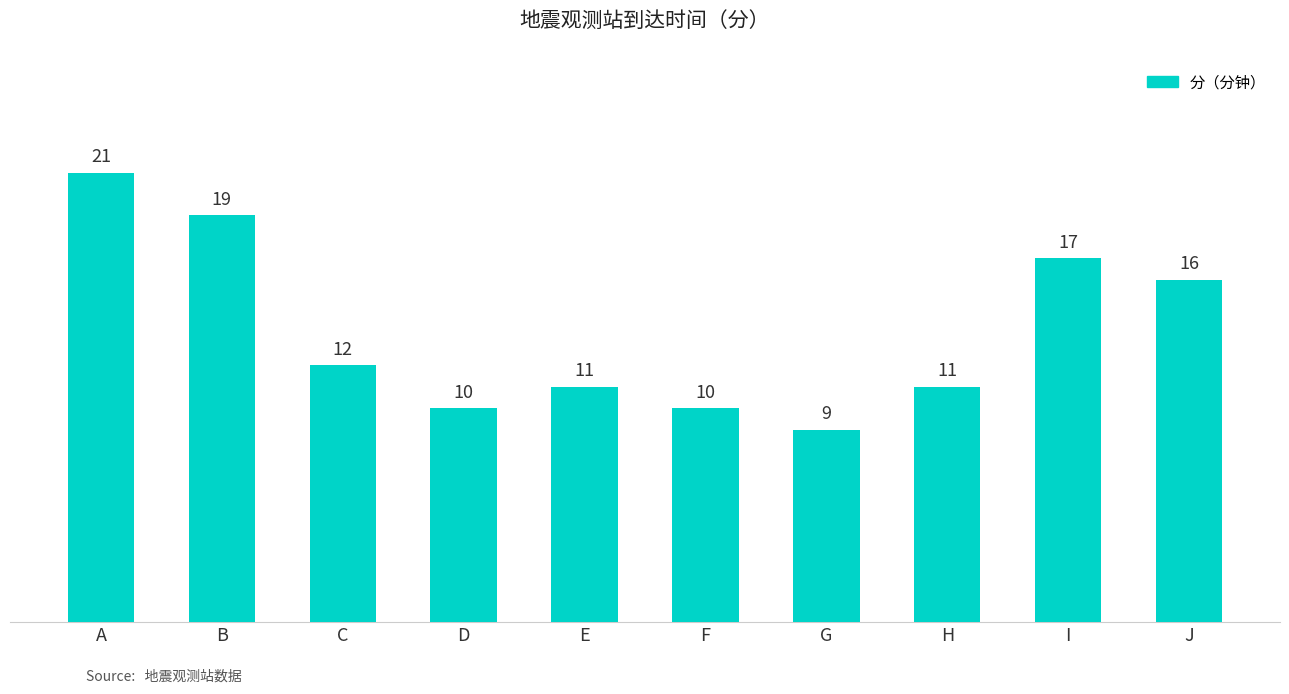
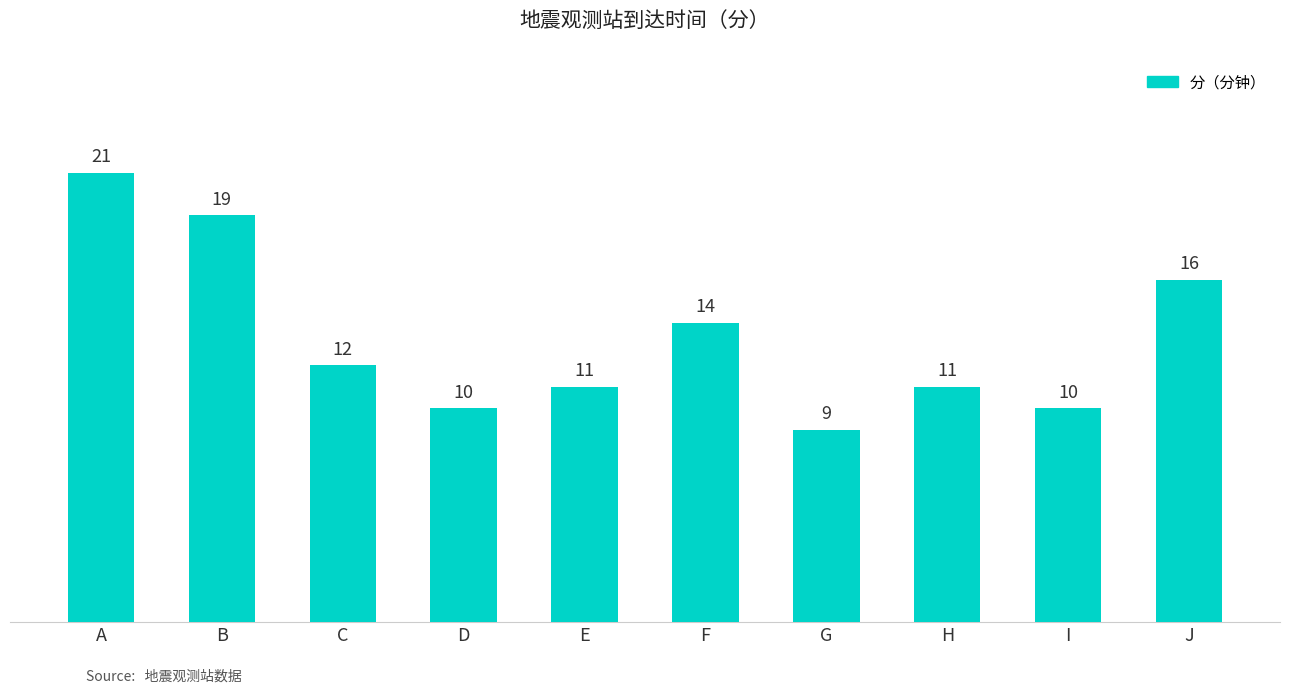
  {
    "A": 21,
    "B": 19,
    "C": 12,
    "D": 10,
    "E": 11,
-   "F": 10,
+   "F": 14,
    "G": 9,
    "H": 11,
-   "I": 17,
+   "I": 10,
    "J": 16
  }
